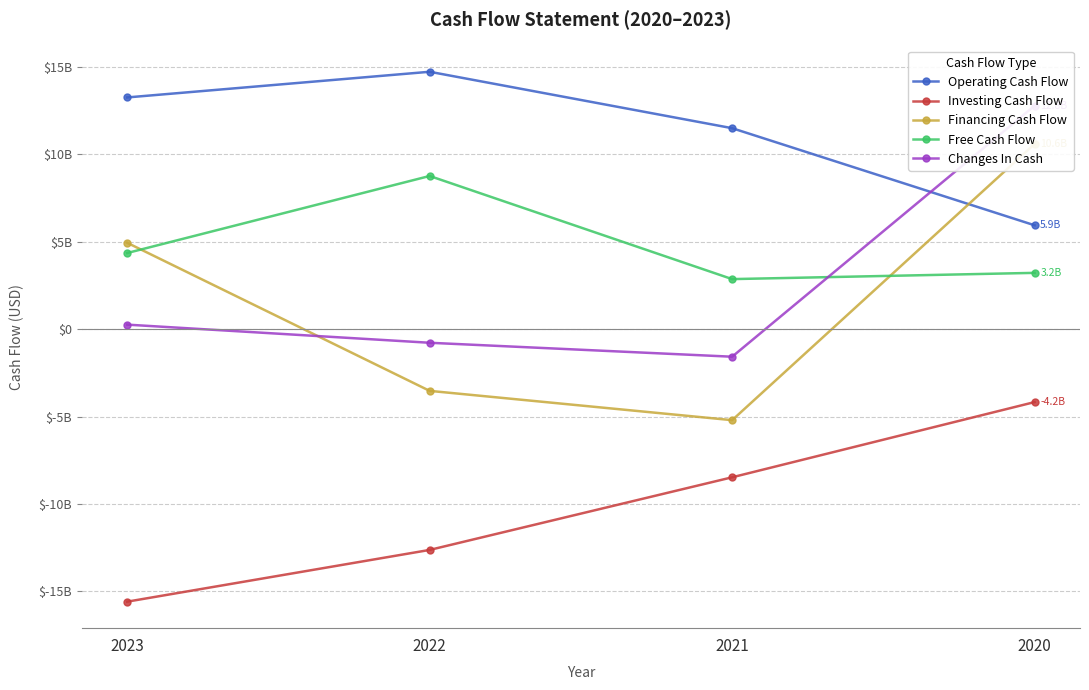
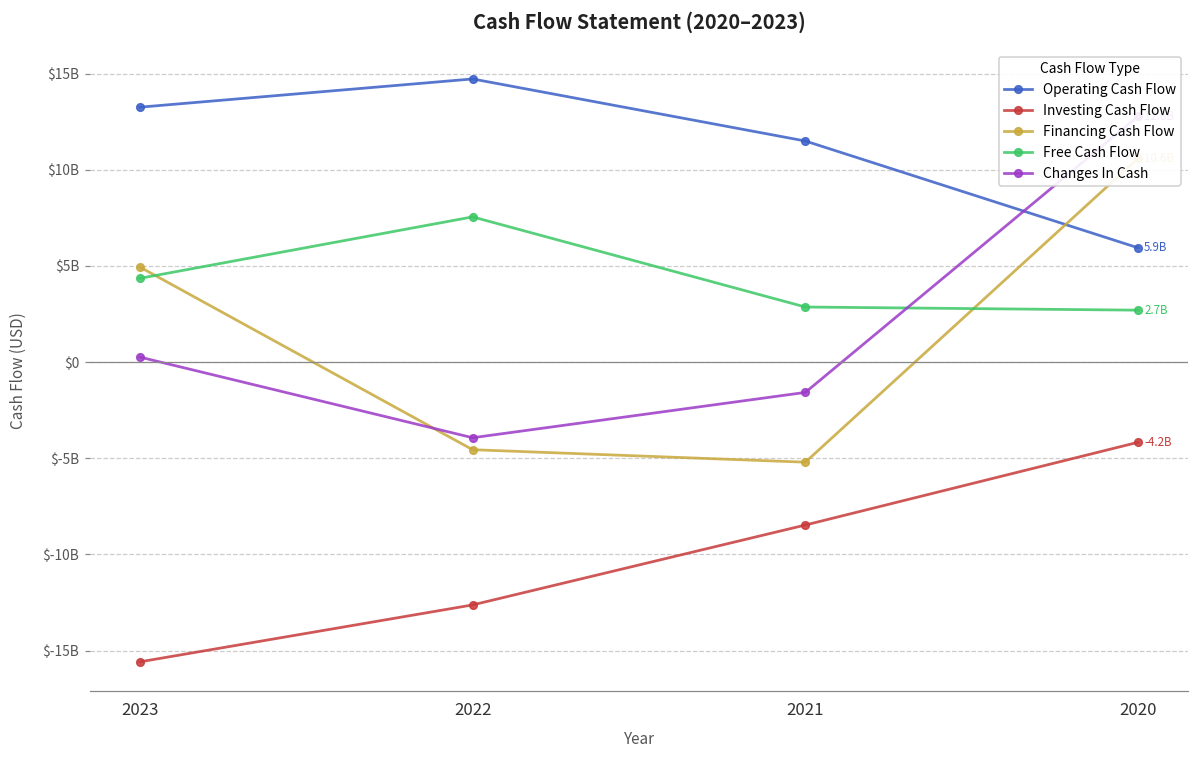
  {
    "Operating Cash Flow": {
      "2020": "5.9B"
    },
    "Investing Cash Flow": {
      "2020": "-4.2B"
    },
    "Financing Cash Flow": {
      "2023": "$4900000000",
-     "2022": "$-3500000000",
+     "2022": "$-4600000000",
      "2021": "$-5200000000"
    },
    "Free Cash Flow": {
-     "2022": "$8800000000",
-     "2020": "3.2B"
+     "2022": "$7600000000",
+     "2020": "2.7B"
    },
    "Changes In Cash": {
      "2023": "$300000000",
-     "2022": "$-800000000",
+     "2022": "$-3900000000",
      "2021": "$-1600000000"
    }
  }
